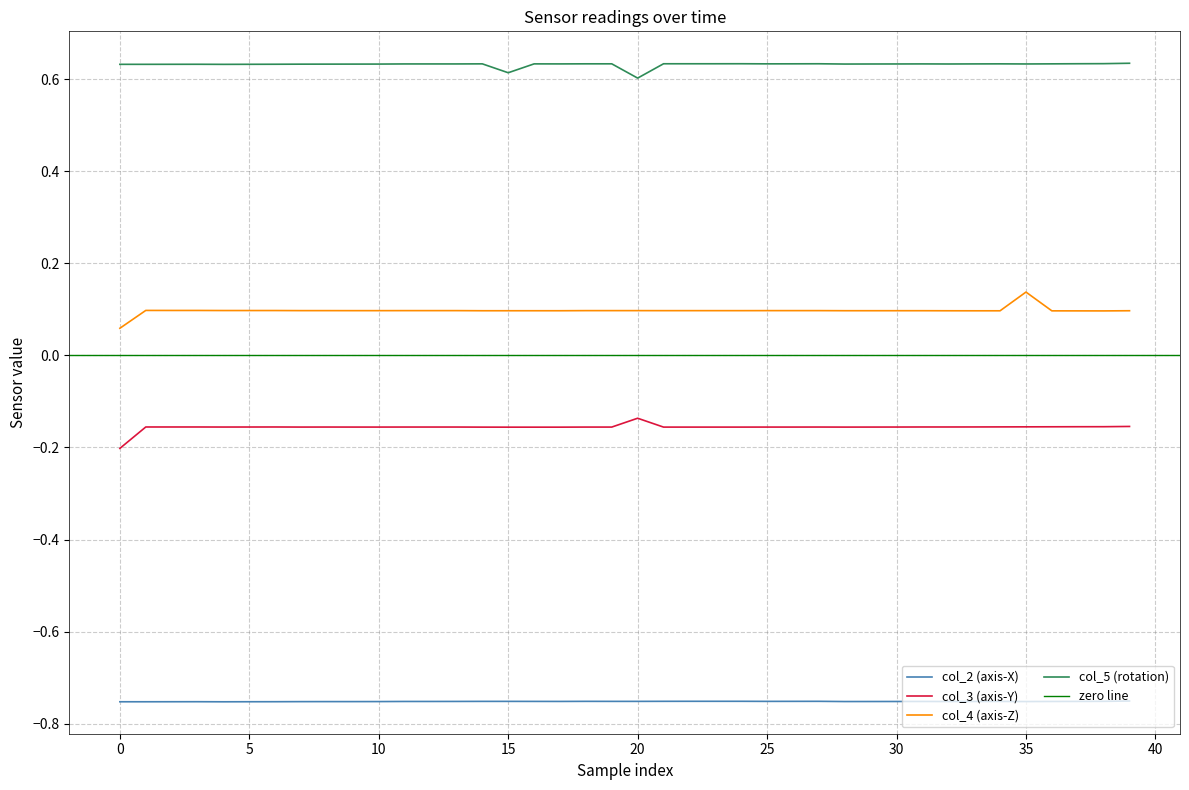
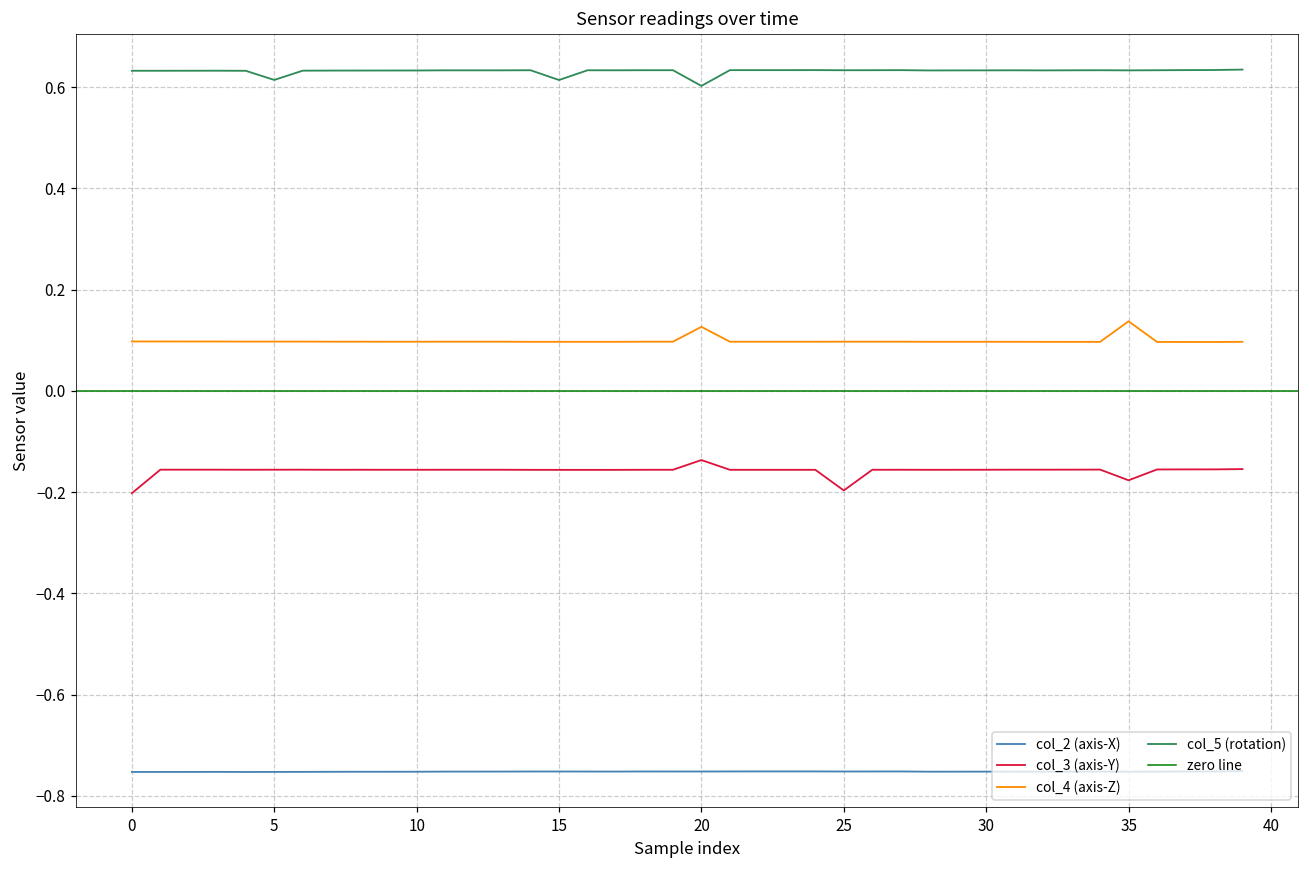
  {
    "col_2 (axis-X)": {
      "0": -0.75,
      "5": -0.75,
      "10": -0.75,
      "15": -0.75,
      "20": -0.75,
      "25": -0.75,
      "30": -0.75
    },
    "col_3 (axis-Y)": {
      "0": -0.20,
      "5": -0.16,
      "10": -0.16,
      "15": -0.16,
      "20": -0.14,
-     "25": -0.16,
+     "25": -0.20,
      "30": -0.16,
-     "35": -0.16
+     "35": -0.18
    },
    "col_4 (axis-Z)": {
-     "0": 0.06,
+     "0": 0.10,
      "5": 0.10,
      "10": 0.10,
      "15": 0.10,
-     "20": 0.10,
+     "20": 0.13,
      "25": 0.10,
      "30": 0.10,
      "35": 0.14
    },
    "col_5 (rotation)": {
      "0": 0.63,
-     "5": 0.63,
+     "5": 0.61,
      "10": 0.63,
      "15": 0.61,
      "20": 0.60,
      "25": 0.63,
      "30": 0.63,
      "35": 0.63
    }
  }
